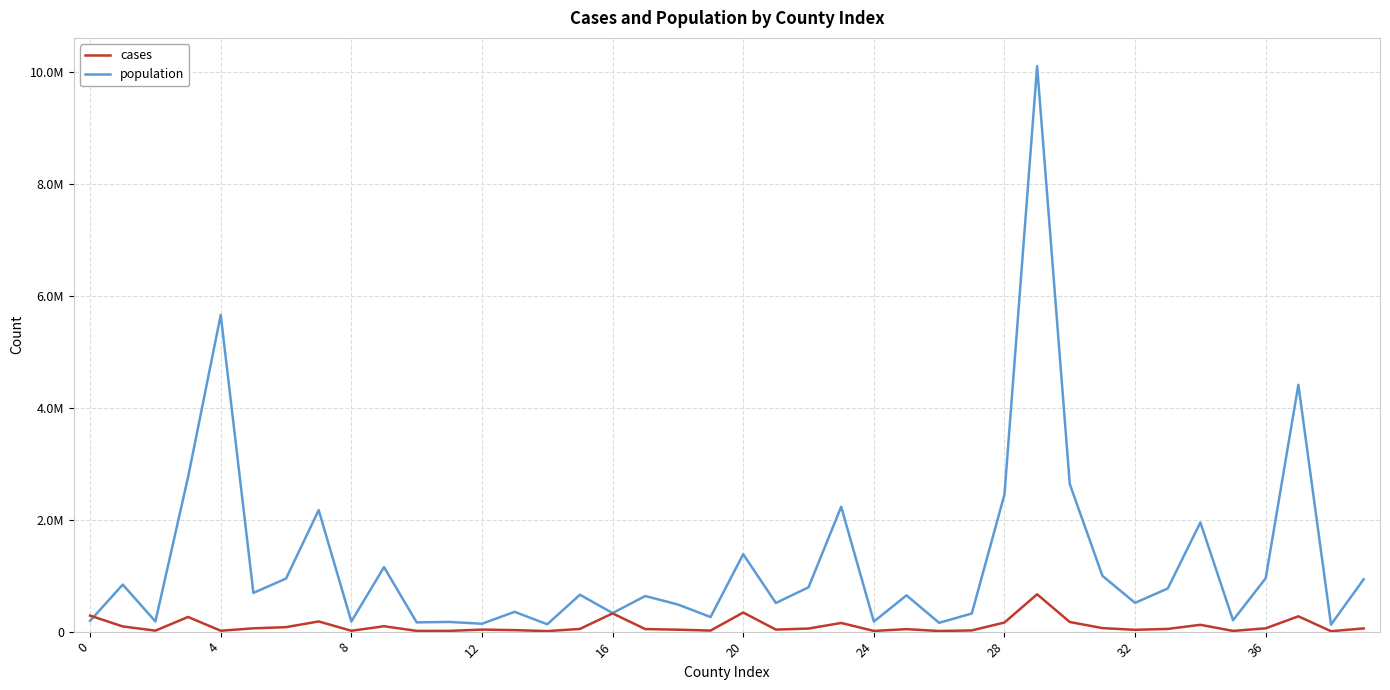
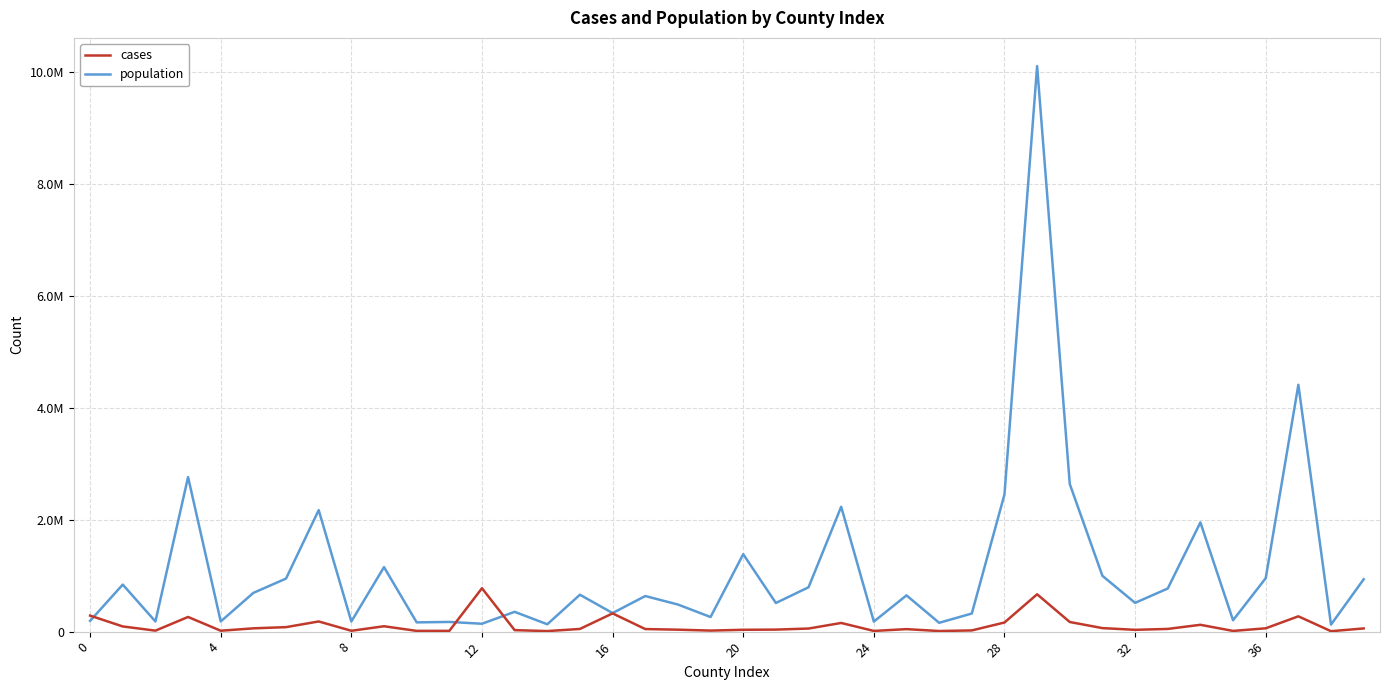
  {
    "cases": {
      "0": 300000,
      "4": 0,
      "8": 0,
-     "12": 0,
-     "20": 300000,
+     "12": 800000,
+     "20": 0,
      "24": 0,
      "28": 200000,
      "32": 0,
      "36": 100000
    },
    "population": {
      "0": 200000,
-     "4": 5700000,
+     "4": 200000,
      "8": 200000,
      "12": 100000,
      "20": 1400000,
      "24": 200000,
      "28": 2500000,
      "32": 500000,
      "36": 1000000
    }
  }
